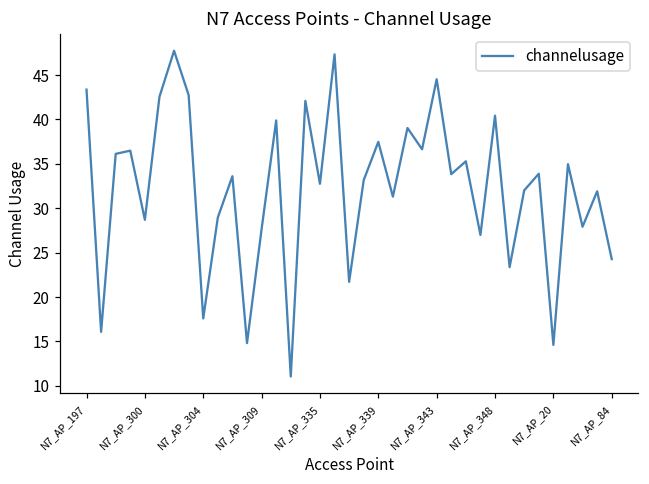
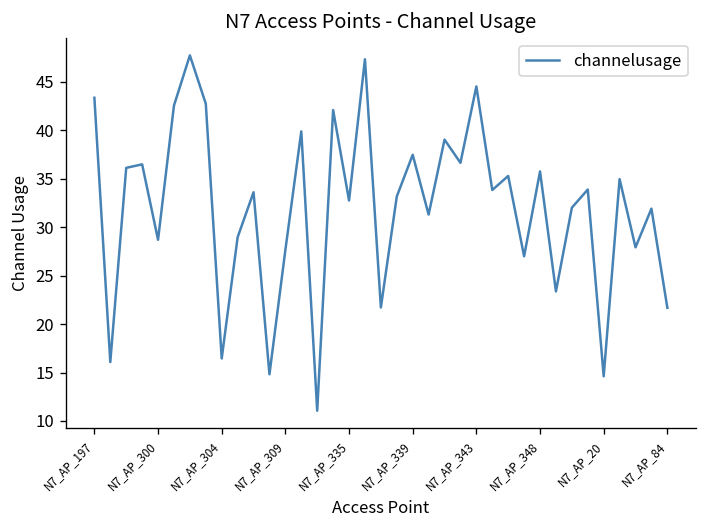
  {
    "N7_AP_197": 43,
    "N7_AP_300": 29,
-   "N7_AP_304": 18,
+   "N7_AP_304": 16,
    "N7_AP_309": 28,
    "N7_AP_335": 33,
    "N7_AP_339": 37,
    "N7_AP_343": 45,
-   "N7_AP_348": 40,
+   "N7_AP_348": 36,
    "N7_AP_20": 15,
-   "N7_AP_84": 24
+   "N7_AP_84": 22
  }
